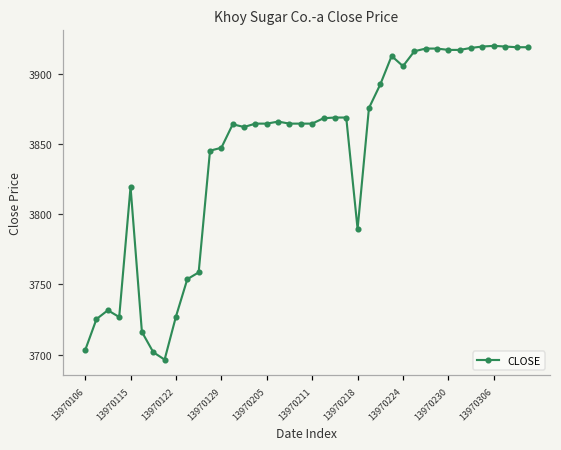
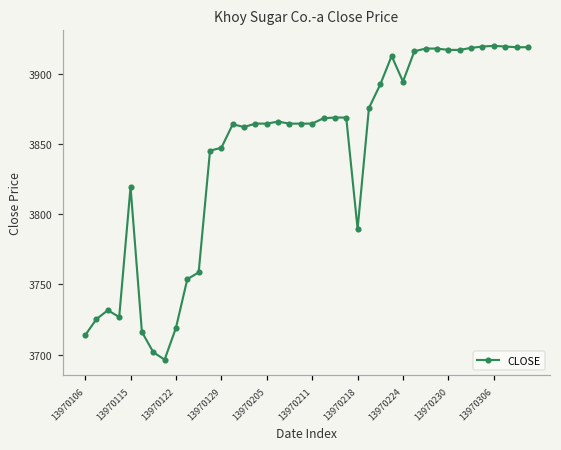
  {
-   "13970106": 3703,
+   "13970106": 3714,
    "13970115": 3819,
-   "13970122": 3727,
+   "13970122": 3719,
    "13970129": 3847,
    "13970205": 3864,
    "13970211": 3864,
    "13970218": 3789,
-   "13970224": 3905,
+   "13970224": 3894,
    "13970230": 3917,
    "13970306": 3920
  }
